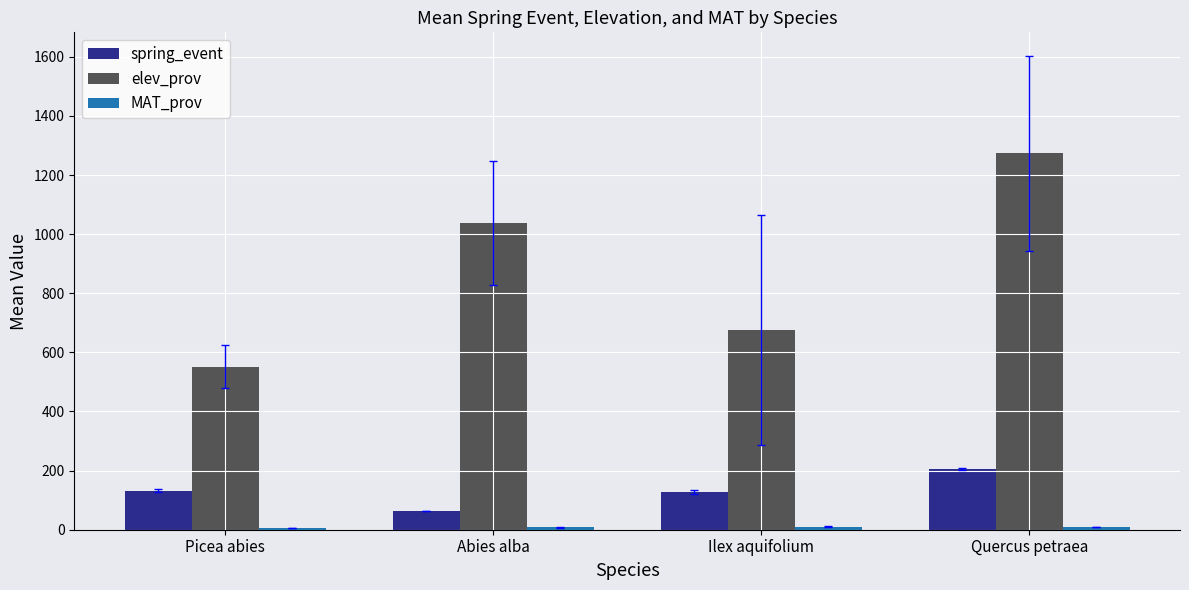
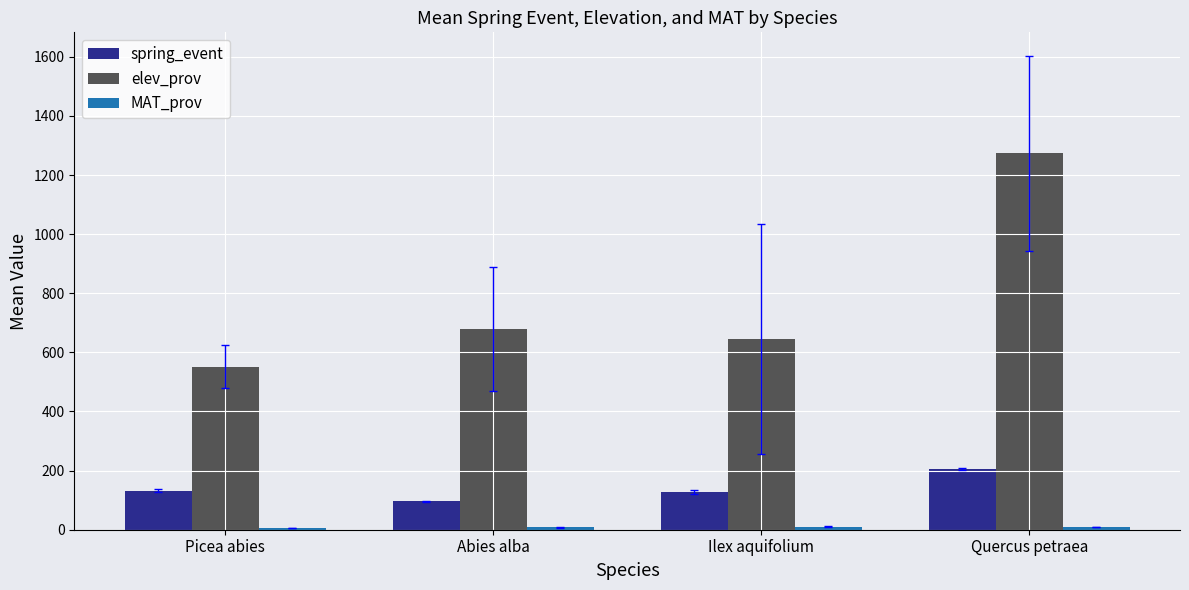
  {
    "spring_event": {
      "Picea abies": 130,
-     "Abies alba": 60,
+     "Abies alba": 100,
      "Ilex aquifolium": 130,
      "Quercus petraea": 210
    },
    "elev_prov": {
      "Picea abies": 550,
-     "Abies alba": 1040,
-     "Ilex aquifolium": 680,
+     "Abies alba": 680,
+     "Ilex aquifolium": 650,
      "Quercus petraea": 1270
    }
  }
